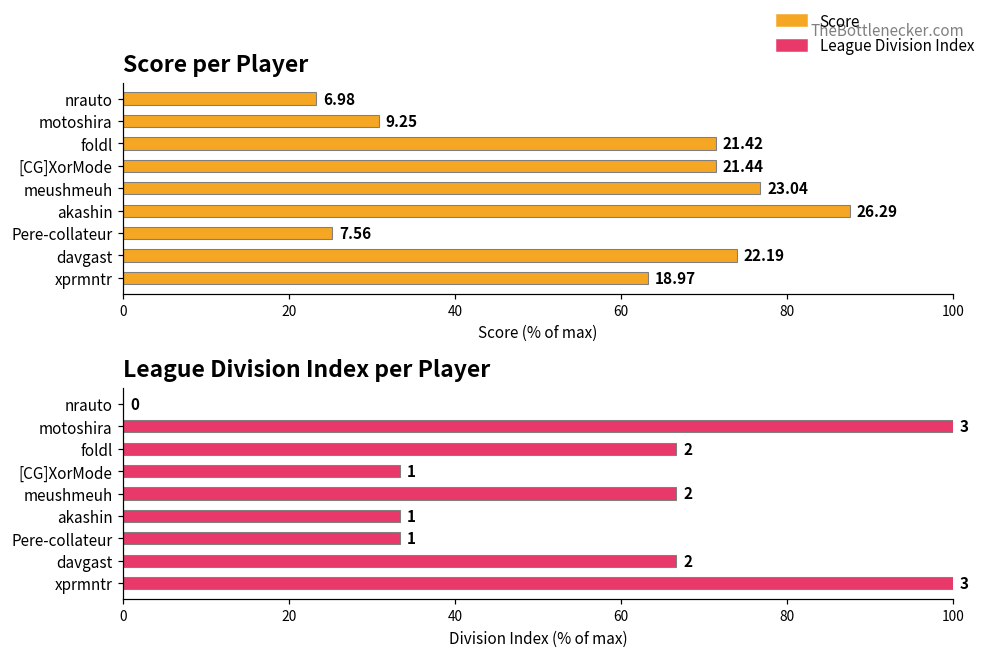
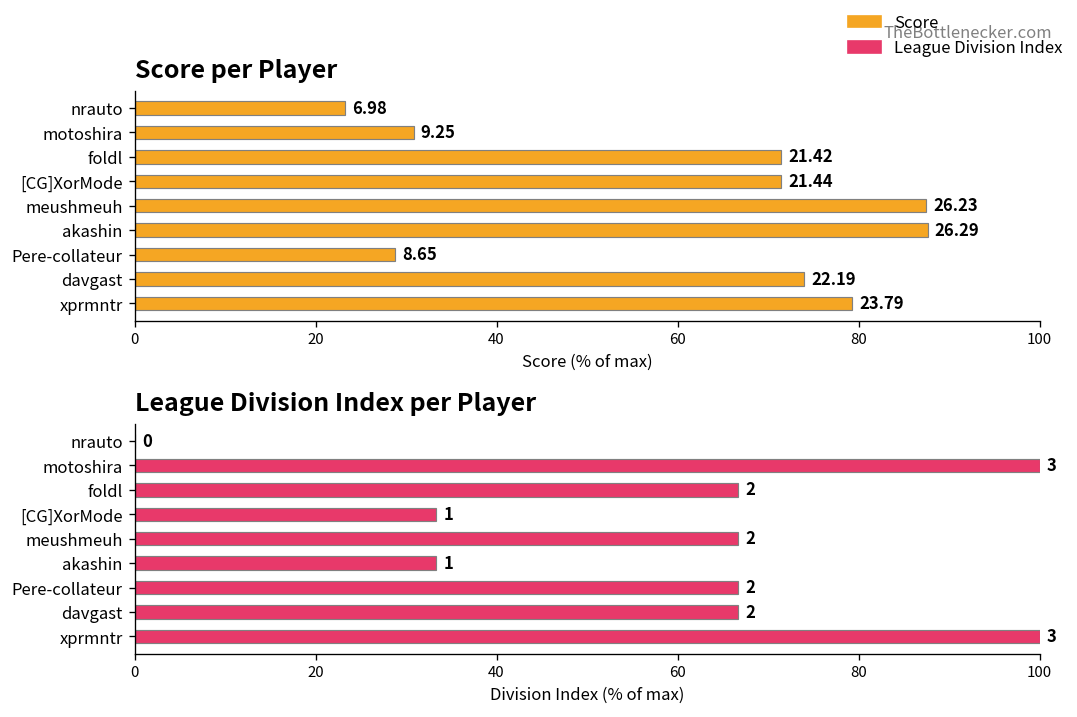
  {
    "Score per Player": {
-     "meushmeuh": 23.04,
-     "Pere-collateur": 7.56,
-     "xprmntr": 18.97
+     "meushmeuh": 26.23,
+     "Pere-collateur": 8.65,
+     "xprmntr": 23.79
    },
    "League Division Index per Player": {
      "nrauto": 0,
-     "Pere-collateur": 1
+     "Pere-collateur": 2
    }
  }
